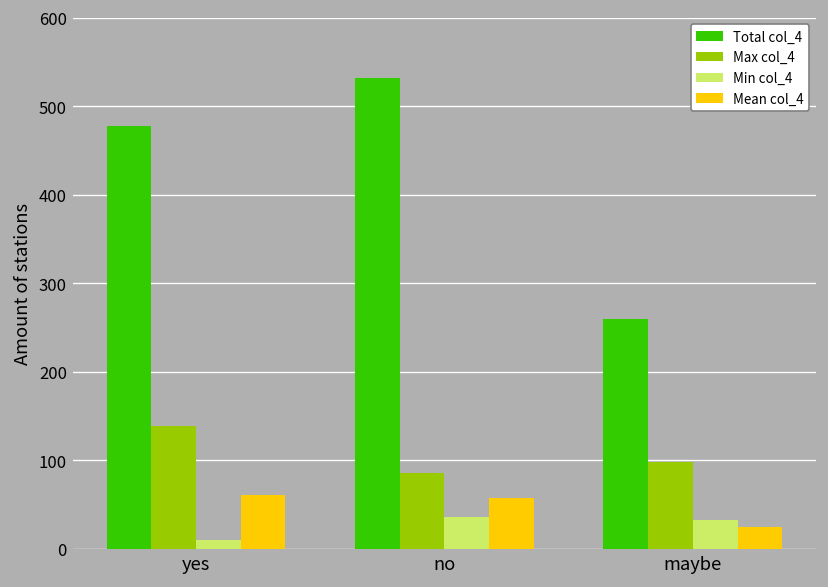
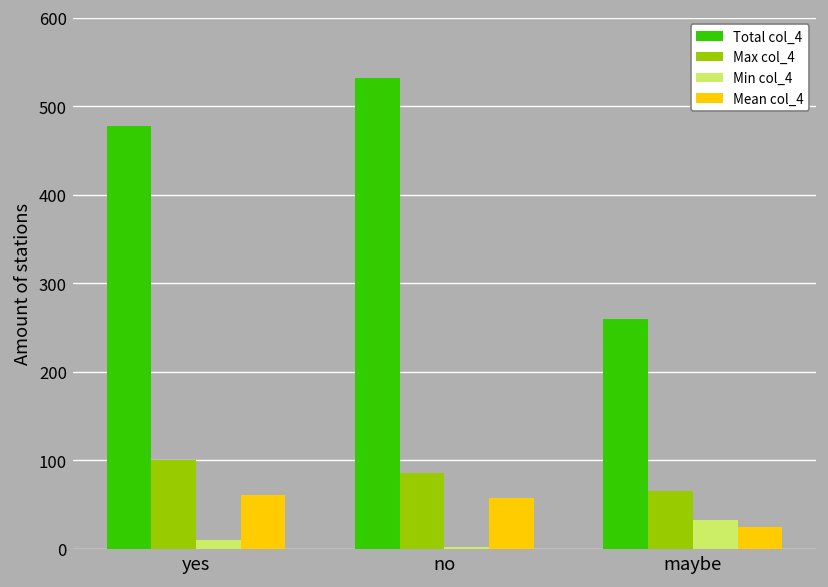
  {
    "Total col_4": {
      "yes": 480,
      "no": 530,
      "maybe": 260
    },
    "Max col_4": {
-     "yes": 140,
+     "yes": 100,
      "no": 90,
-     "maybe": 100
+     "maybe": 70
    },
    "Min col_4": {
      "yes": 10,
-     "no": 40,
+     "no": 0,
      "maybe": 30
    },
    "Mean col_4": {
      "yes": 60,
      "no": 60,
      "maybe": 30
    }
  }
